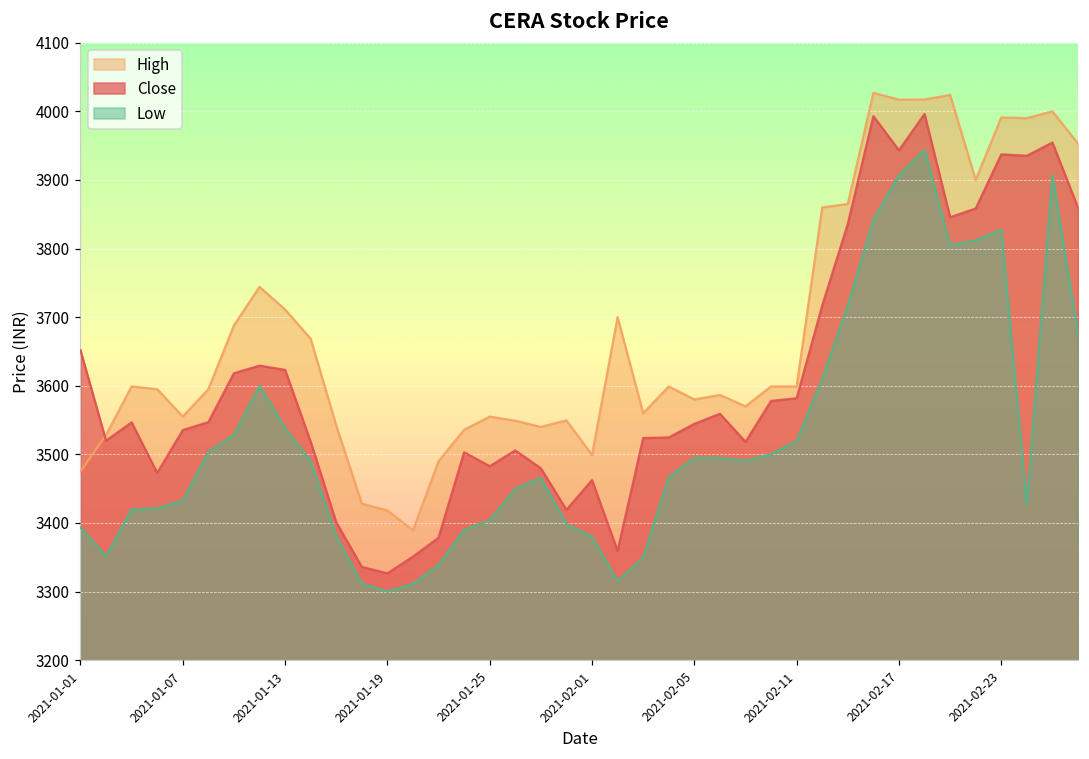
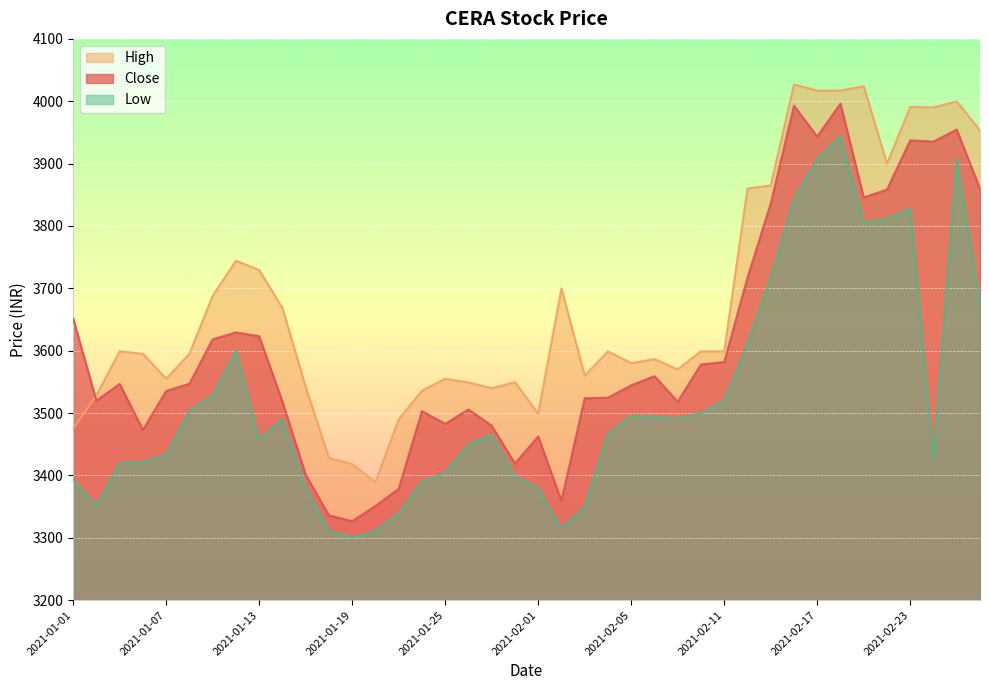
  {
    "High": {
      "2021-01-01": 3480,
      "2021-01-07": 3560,
-     "2021-01-13": 3710,
+     "2021-01-13": 3730,
      "2021-01-19": 3420,
      "2021-01-25": 3560,
      "2021-02-01": 3500,
      "2021-02-05": 3580,
      "2021-02-11": 3600,
      "2021-02-17": 4020,
      "2021-02-23": 3990
    },
    "Close": {
      "2021-01-01": 3650,
      "2021-01-07": 3540,
      "2021-01-13": 3620,
      "2021-01-19": 3330,
      "2021-01-25": 3480,
      "2021-02-01": 3460,
      "2021-02-05": 3540,
      "2021-02-11": 3580,
      "2021-02-17": 3940,
      "2021-02-23": 3940
    },
    "Low": {
      "2021-01-01": 3390,
      "2021-01-07": 3430,
-     "2021-01-13": 3540,
+     "2021-01-13": 3460,
      "2021-01-19": 3300,
      "2021-01-25": 3400,
      "2021-02-01": 3380,
      "2021-02-05": 3500,
      "2021-02-11": 3520,
      "2021-02-17": 3910,
      "2021-02-23": 3830
    }
  }
